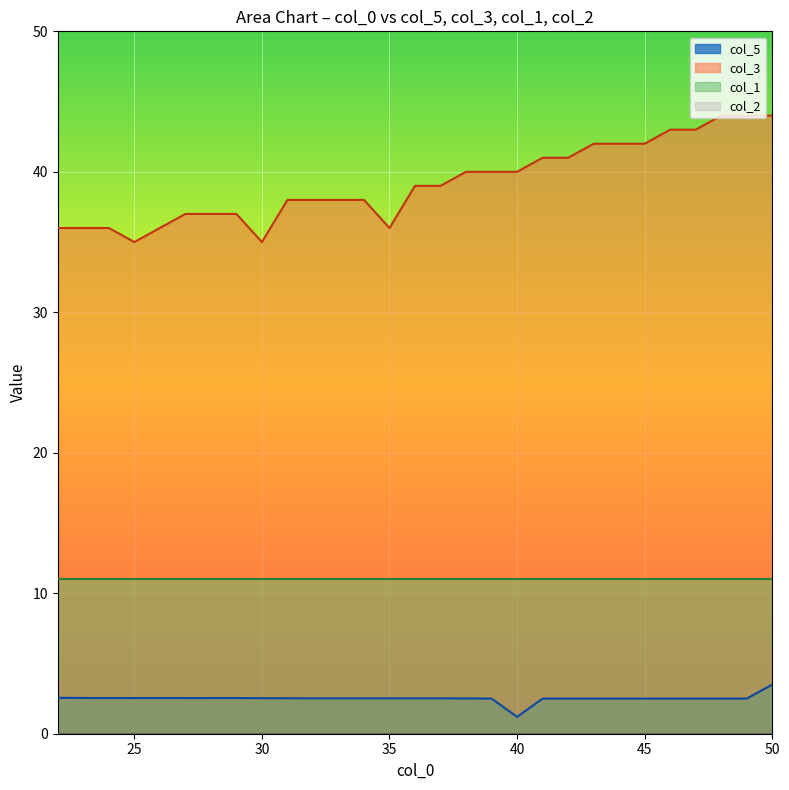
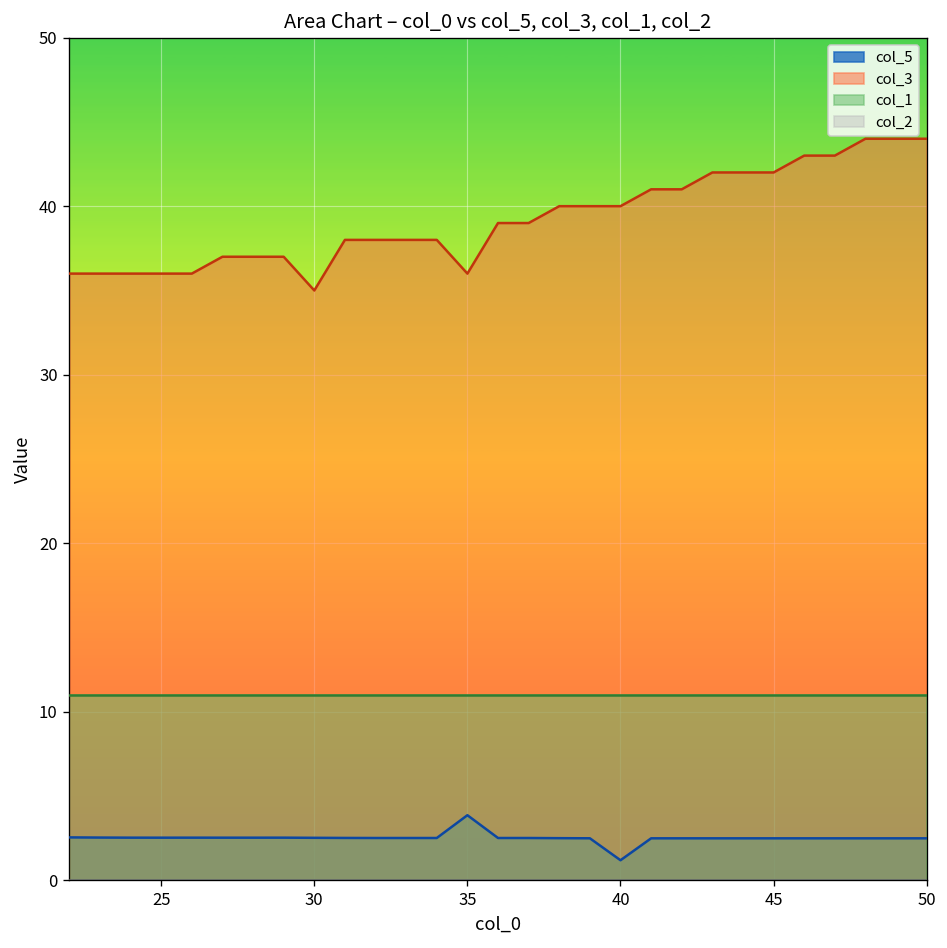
  {
    "col_5": {
      "25": 2.5,
      "30": 2.5,
-     "35": 2.5,
+     "35": 3.9,
      "40": 1.2,
      "45": 2.5,
-     "50": 3.5
+     "50": 2.5
    },
    "col_3": {
-     "25": 35,
+     "25": 36,
      "30": 35,
      "35": 36,
      "40": 40,
      "45": 42,
      "50": 44
    },
    "col_1": {
      "25": 11.0,
      "30": 11.0,
      "35": 11.0,
      "40": 11.0,
      "45": 11.0,
      "50": 11.0
    },
    "col_2": {
      "25": 0.0,
      "30": 0.0,
      "35": 0.0,
      "40": 0.0,
      "45": 0.0,
      "50": 0.0
    }
  }
